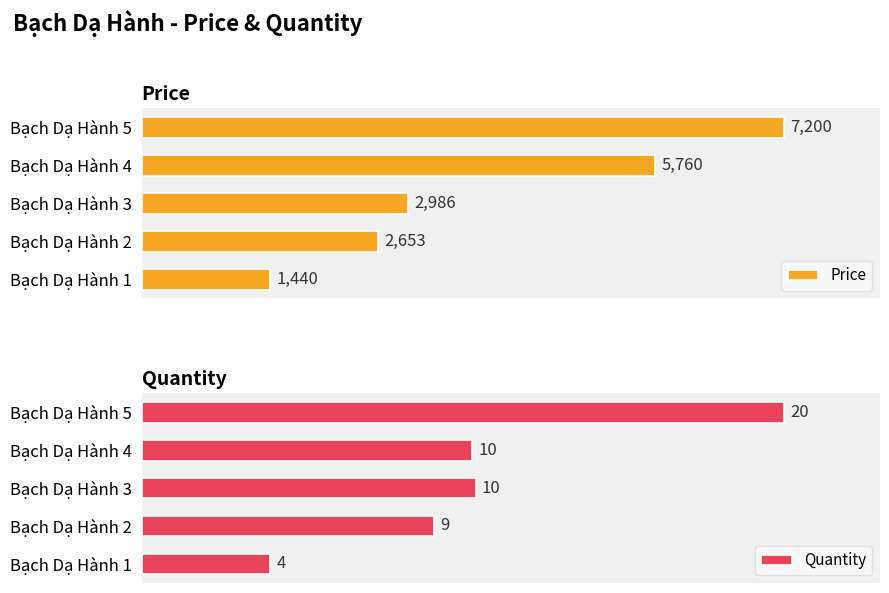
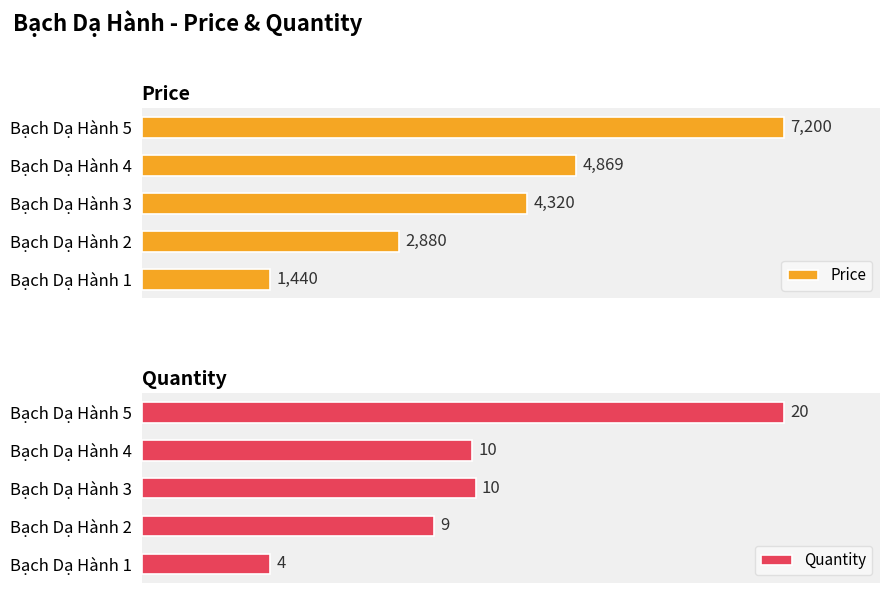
  {
    "Price": {
-     "Bạch Dạ Hành 4": "5,760",
-     "Bạch Dạ Hành 3": "2,986",
-     "Bạch Dạ Hành 2": "2,653"
+     "Bạch Dạ Hành 4": "4,869",
+     "Bạch Dạ Hành 3": "4,320",
+     "Bạch Dạ Hành 2": "2,880"
    }
  }
